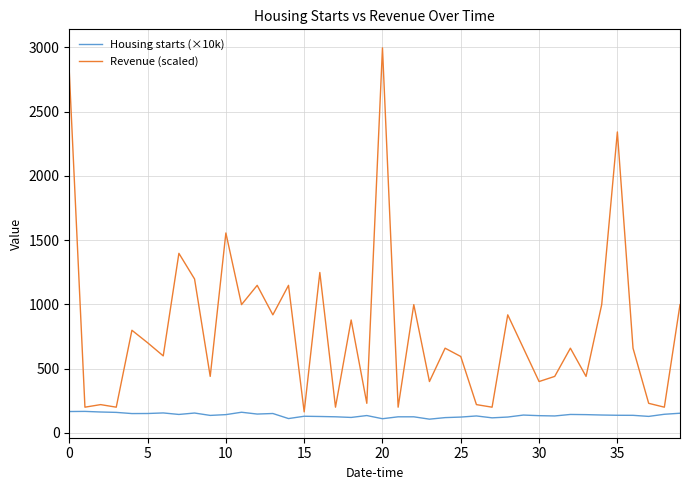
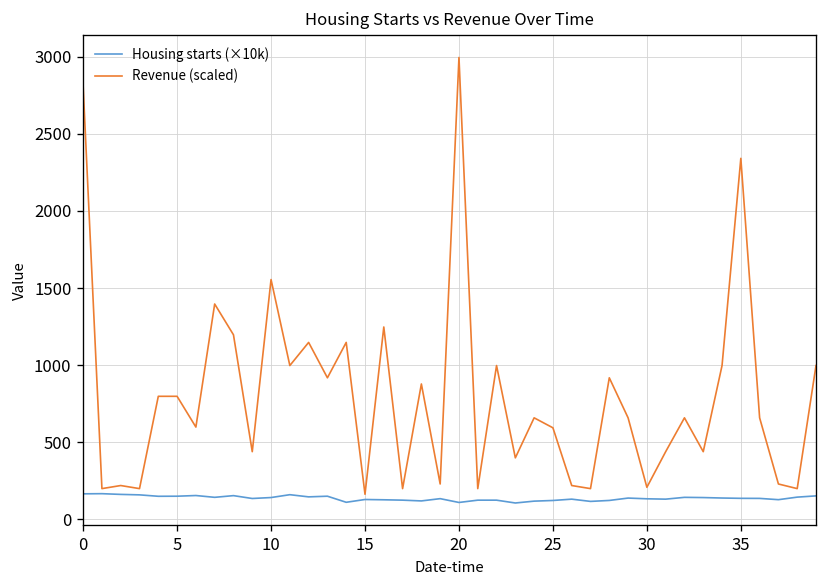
  {
    "Housing starts (×10k)": {
      "0": 170,
      "5": 150,
      "10": 140,
      "15": 130,
      "20": 110,
      "25": 120,
      "30": 130,
      "35": 140
    },
    "Revenue (scaled)": {
      "0": 2810,
-     "5": 700,
+     "5": 800,
      "10": 1560,
      "15": 160,
      "20": 3000,
      "25": 590,
-     "30": 400,
+     "30": 210,
      "35": 2340
    }
  }
